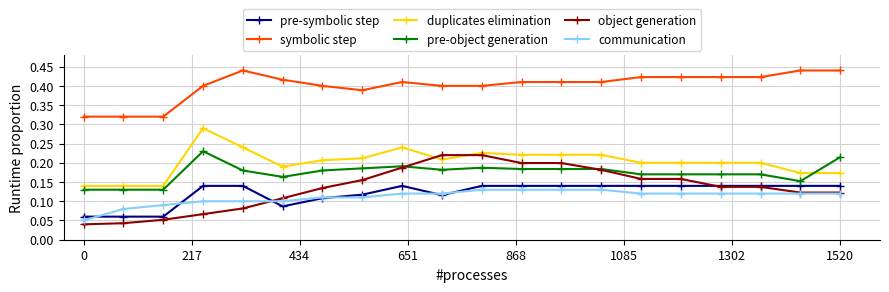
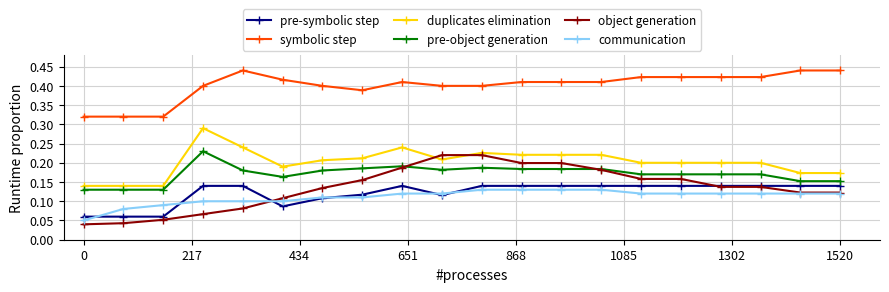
  {
    "pre-symbolic step": {
      "0": 0.06,
      "1520": 0.14
    },
    "symbolic step": {
      "0": 0.32,
      "1520": 0.44
    },
    "duplicates elimination": {
      "0": 0.14,
      "1520": 0.17
    },
    "pre-object generation": {
      "0": 0.13,
-     "1520": 0.21
+     "1520": 0.15
    },
    "object generation": {
      "0": 0.04
    },
    "communication": {
      "0": 0.05
    }
  }
